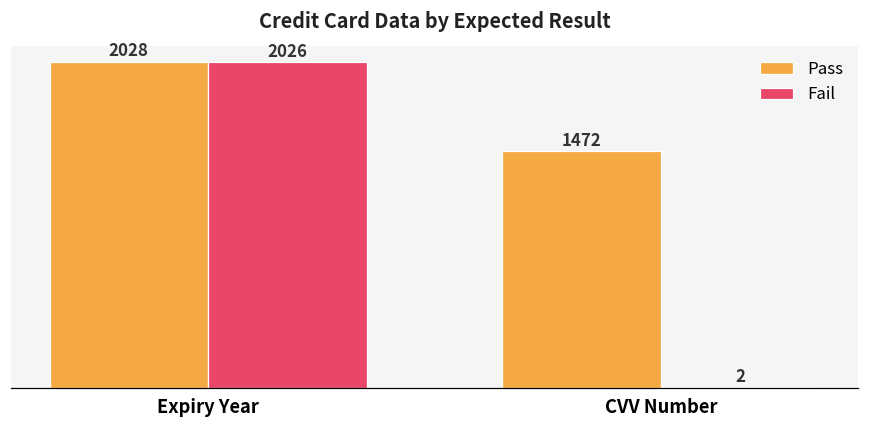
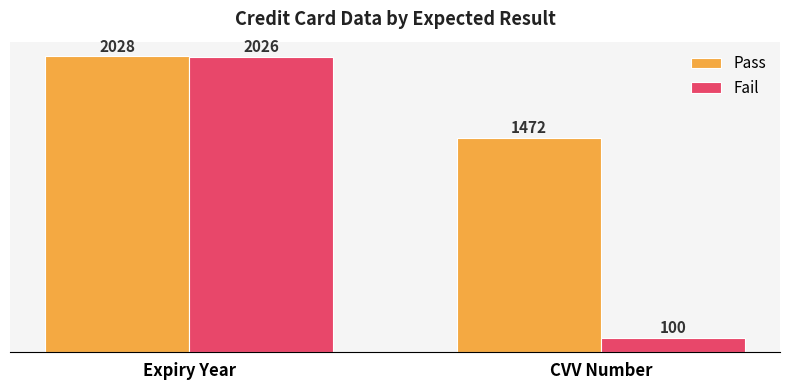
  {
    "Pass": {
      "Expiry Year": 2028,
      "CVV Number": 1472
    },
    "Fail": {
      "Expiry Year": 2026,
-     "CVV Number": 2
+     "CVV Number": 100
    }
  }
